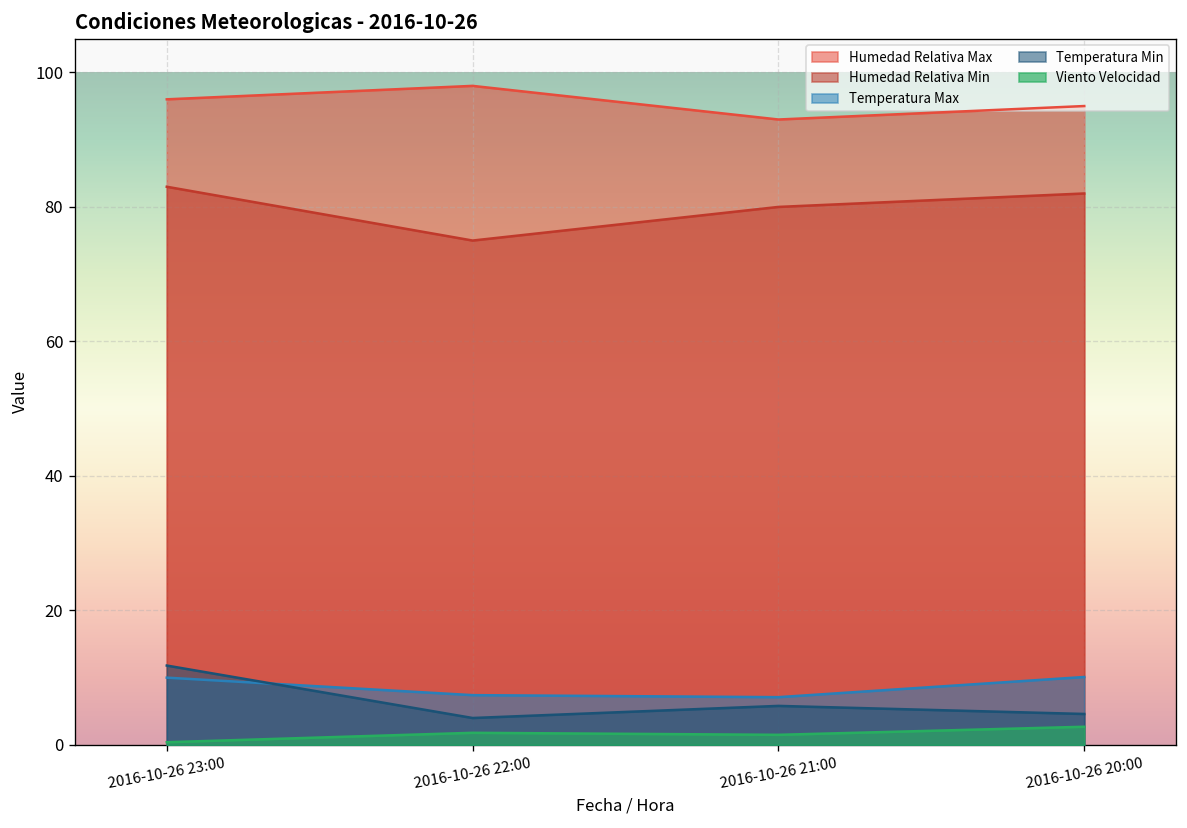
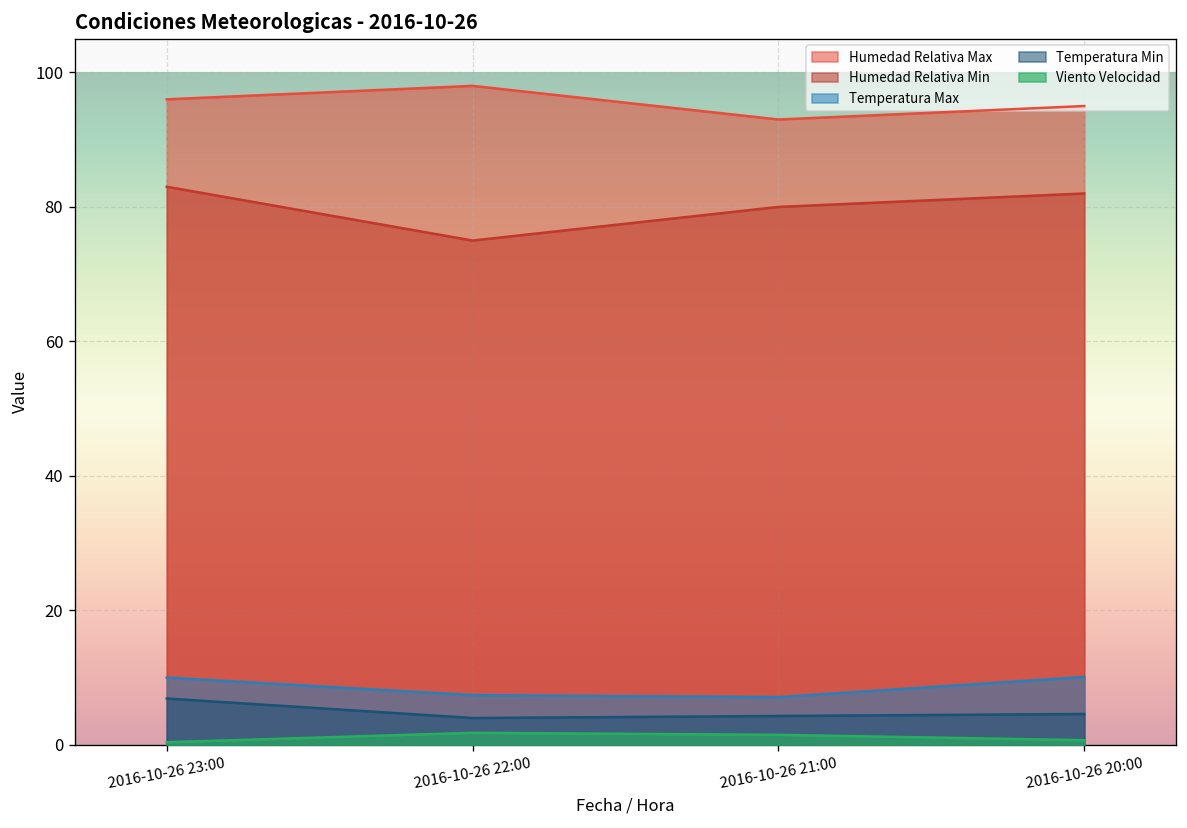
  {
    "Temperatura Max": {
      "2016-10-26 23:00": 10,
      "2016-10-26 22:00": 7,
      "2016-10-26 21:00": 7,
      "2016-10-26 20:00": 10
    },
    "Temperatura Min": {
-     "2016-10-26 23:00": 12,
+     "2016-10-26 23:00": 7,
      "2016-10-26 22:00": 4,
-     "2016-10-26 21:00": 6,
+     "2016-10-26 21:00": 4,
      "2016-10-26 20:00": 5
    },
    "Viento Velocidad": {
      "2016-10-26 23:00": 0,
      "2016-10-26 22:00": 2,
      "2016-10-26 21:00": 2,
-     "2016-10-26 20:00": 3
+     "2016-10-26 20:00": 1
    }
  }
